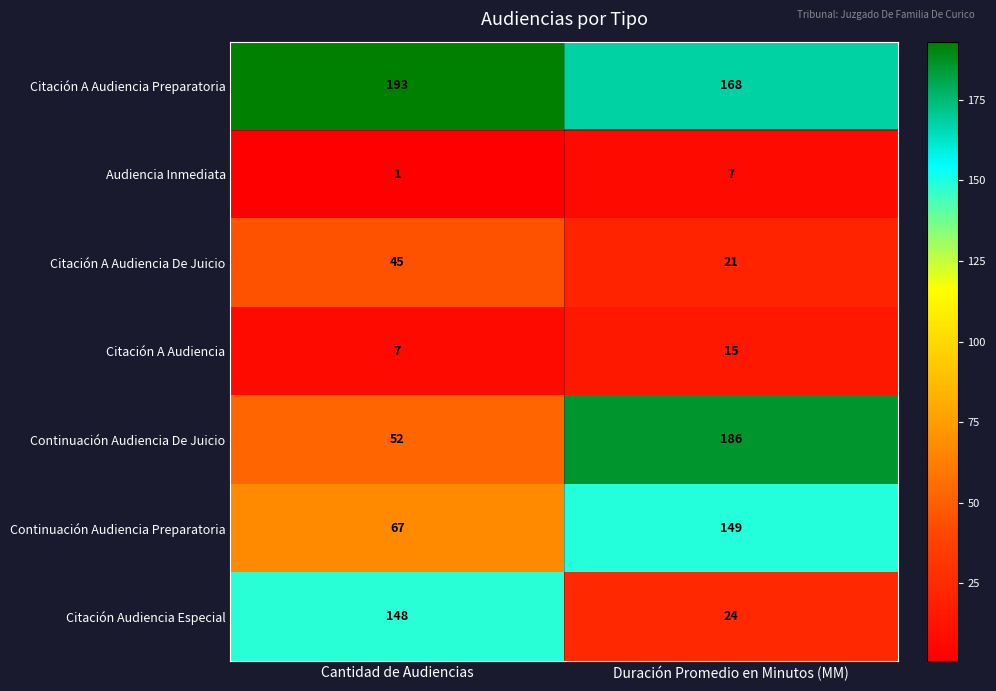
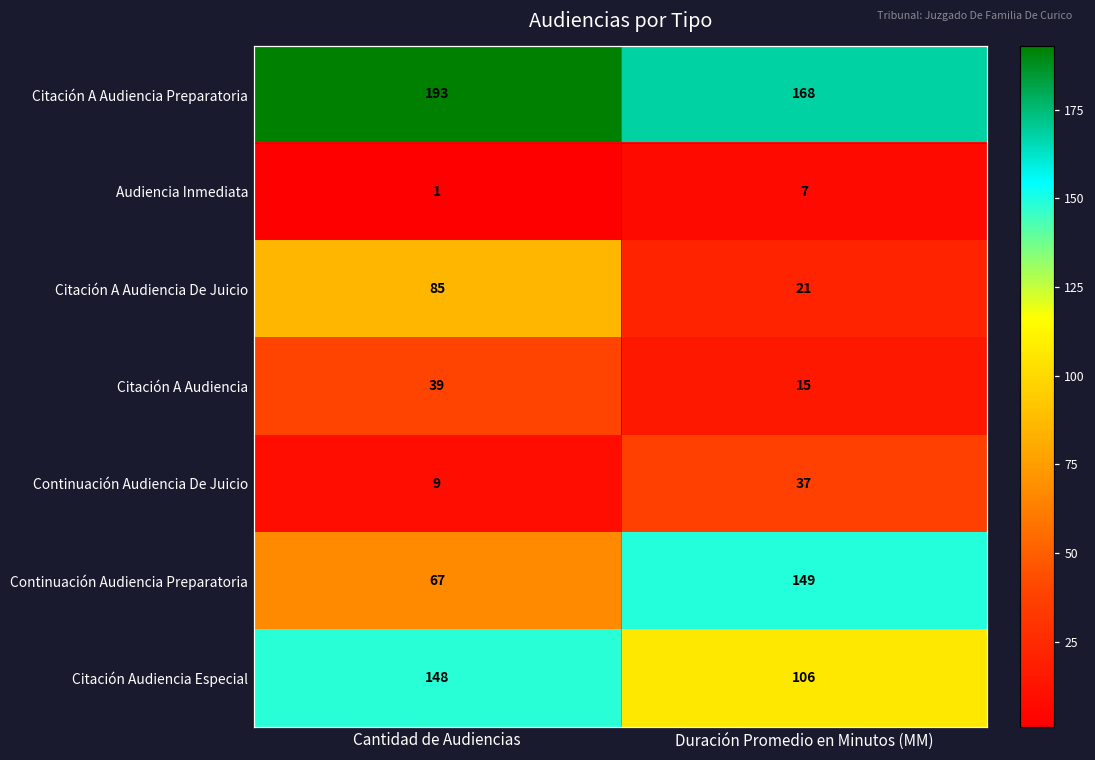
  {
    "Citación A Audiencia Preparatoria": {
      "Cantidad de Audiencias": 193,
      "Duración Promedio en Minutos (MM)": 168
    },
    "Audiencia Inmediata": {
      "Cantidad de Audiencias": 1,
      "Duración Promedio en Minutos (MM)": 7
    },
    "Citación A Audiencia De Juicio": {
-     "Cantidad de Audiencias": 45,
+     "Cantidad de Audiencias": 85,
      "Duración Promedio en Minutos (MM)": 21
    },
    "Citación A Audiencia": {
-     "Cantidad de Audiencias": 7,
+     "Cantidad de Audiencias": 39,
      "Duración Promedio en Minutos (MM)": 15
    },
    "Continuación Audiencia De Juicio": {
-     "Cantidad de Audiencias": 52,
-     "Duración Promedio en Minutos (MM)": 186
+     "Cantidad de Audiencias": 9,
+     "Duración Promedio en Minutos (MM)": 37
    },
    "Continuación Audiencia Preparatoria": {
      "Cantidad de Audiencias": 67,
      "Duración Promedio en Minutos (MM)": 149
    },
    "Citación Audiencia Especial": {
      "Cantidad de Audiencias": 148,
-     "Duración Promedio en Minutos (MM)": 24
+     "Duración Promedio en Minutos (MM)": 106
    }
  }
